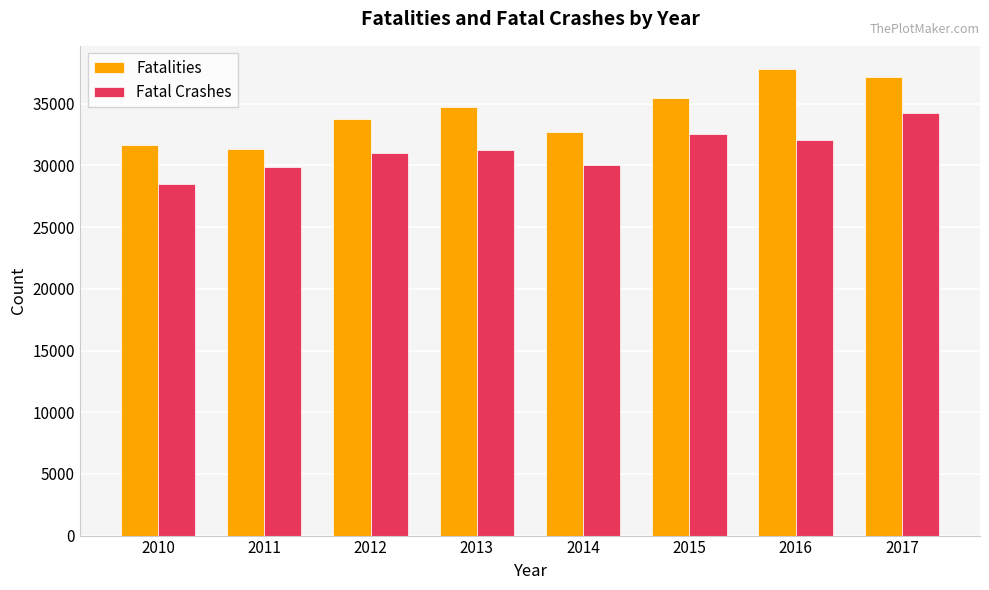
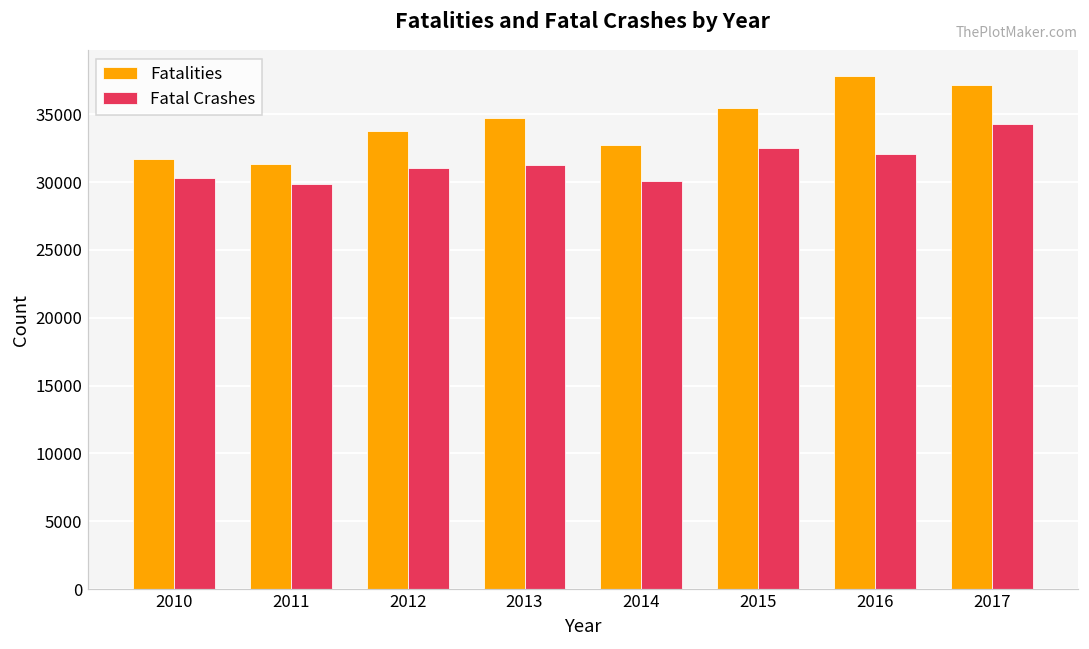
  {
    "Fatalities": {
      "2010": 31700,
      "2011": 31300,
      "2012": 33800,
      "2013": 34700,
      "2014": 32700,
      "2015": 35500,
      "2016": 37800,
      "2017": 37100
    },
    "Fatal Crashes": {
-     "2010": 28500,
+     "2010": 30300,
      "2011": 29900,
      "2012": 31000,
      "2013": 31300,
      "2014": 30100,
      "2015": 32500,
      "2016": 32100,
      "2017": 34200
    }
  }
